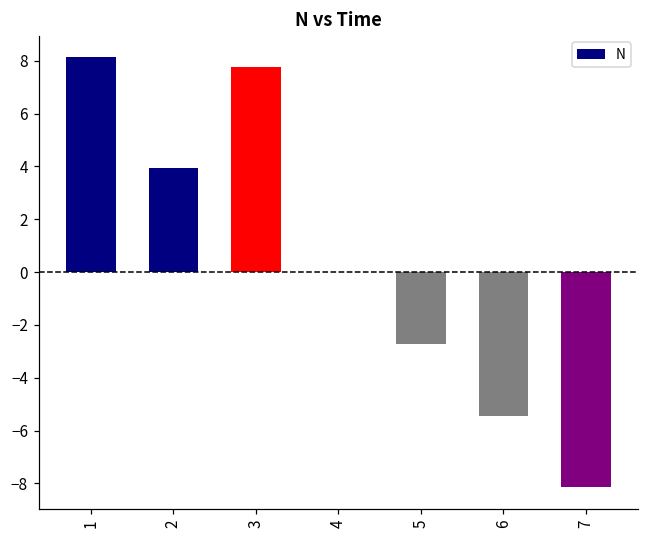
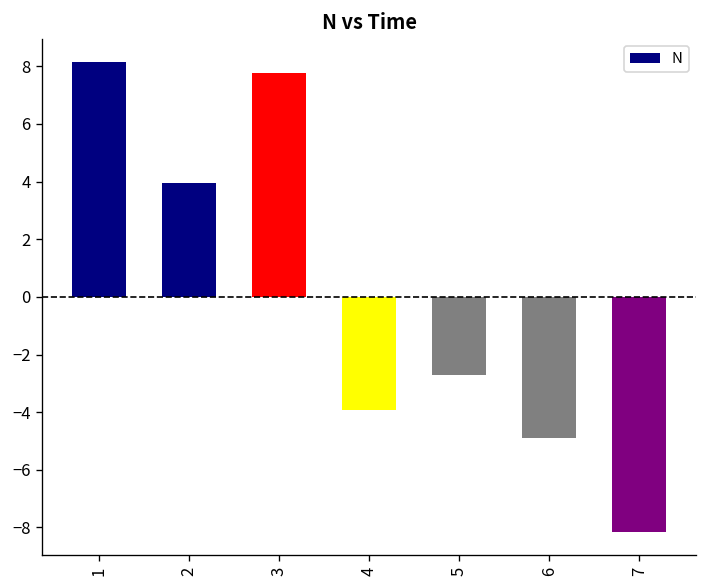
  {
    "1": 8.1,
    "2": 4.0,
    "3": 7.8,
-   "4": 0.0,
+   "4": -3.9,
    "5": -2.7,
-   "6": -5.4,
+   "6": -4.9,
    "7": -8.1
  }
